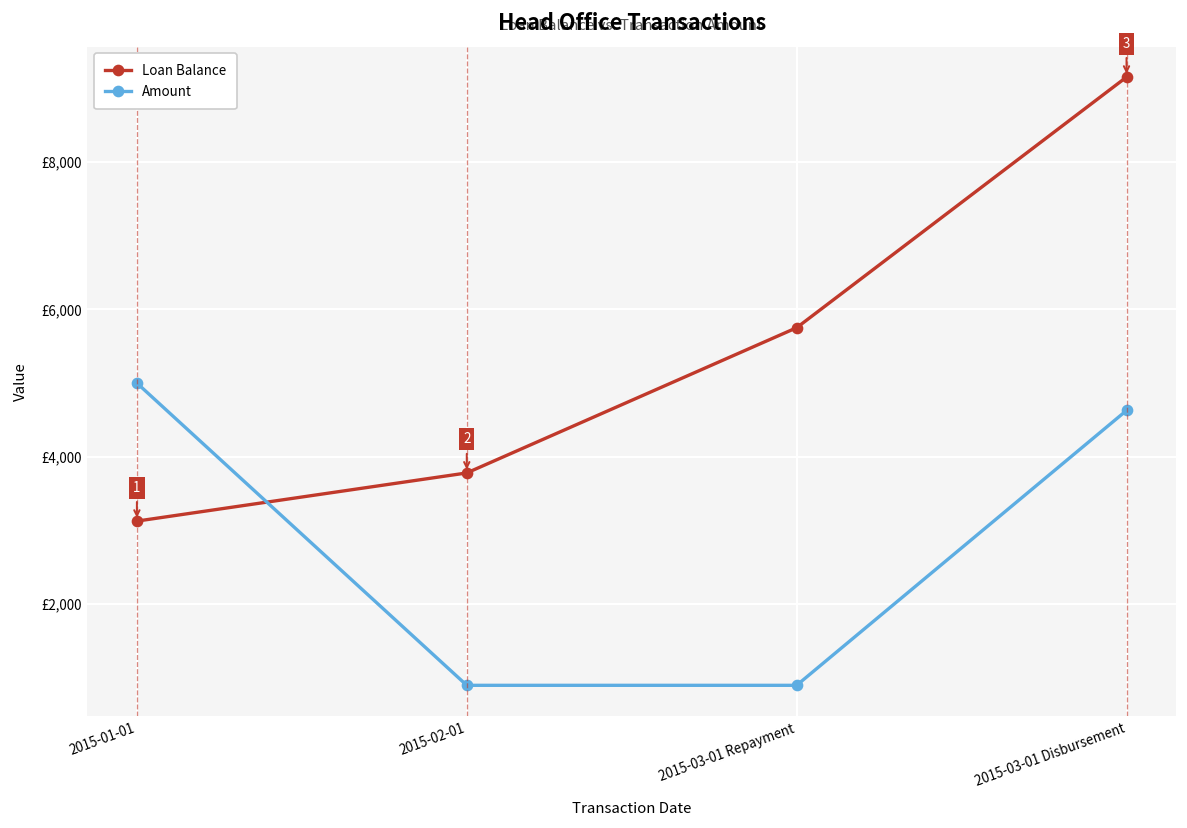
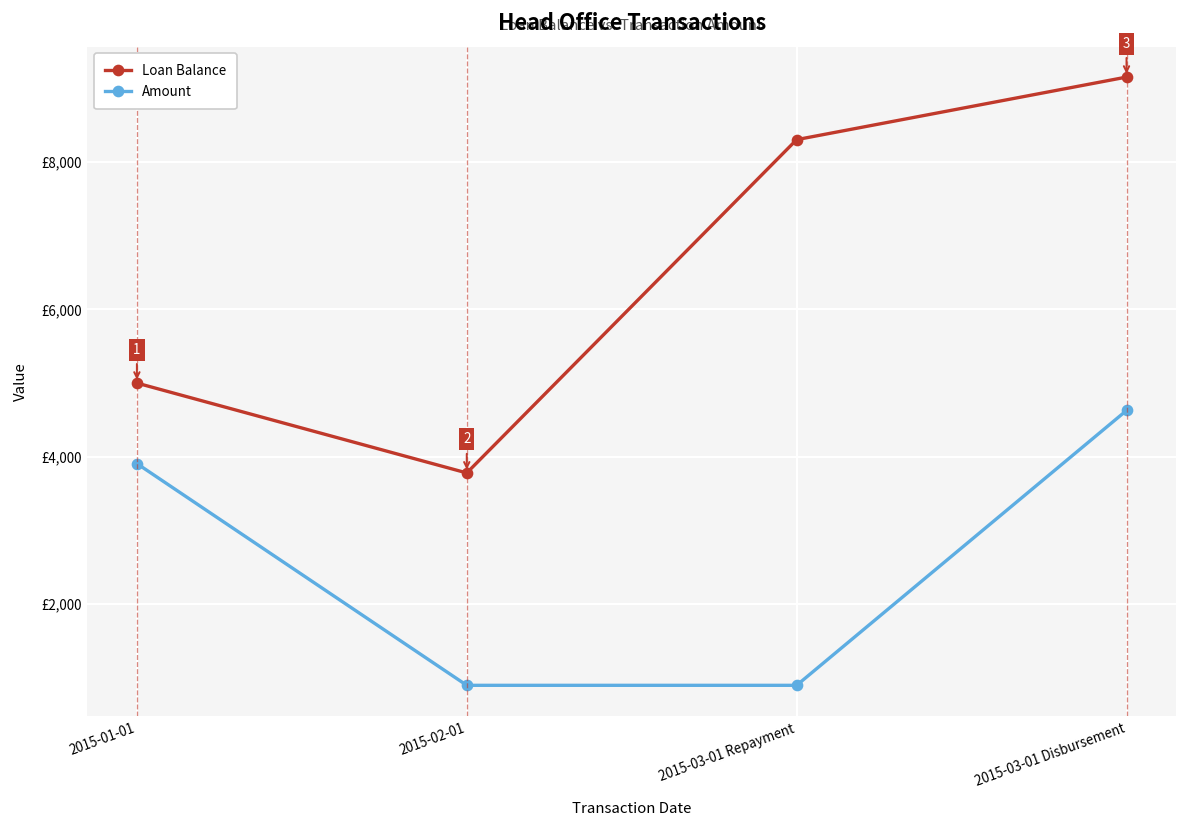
  {
    "Loan Balance": {
-     "2015-01-01": "£3,100",
-     "2015-03-01 Repayment": "£5,800"
+     "2015-01-01": "£5,000",
+     "2015-03-01 Repayment": "£8,300"
    },
    "Amount": {
-     "2015-01-01": "£5,000",
+     "2015-01-01": "£3,900",
      "2015-02-01": "£900",
      "2015-03-01 Repayment": "£900",
      "2015-03-01 Disbursement": "£4,600"
    }
  }
